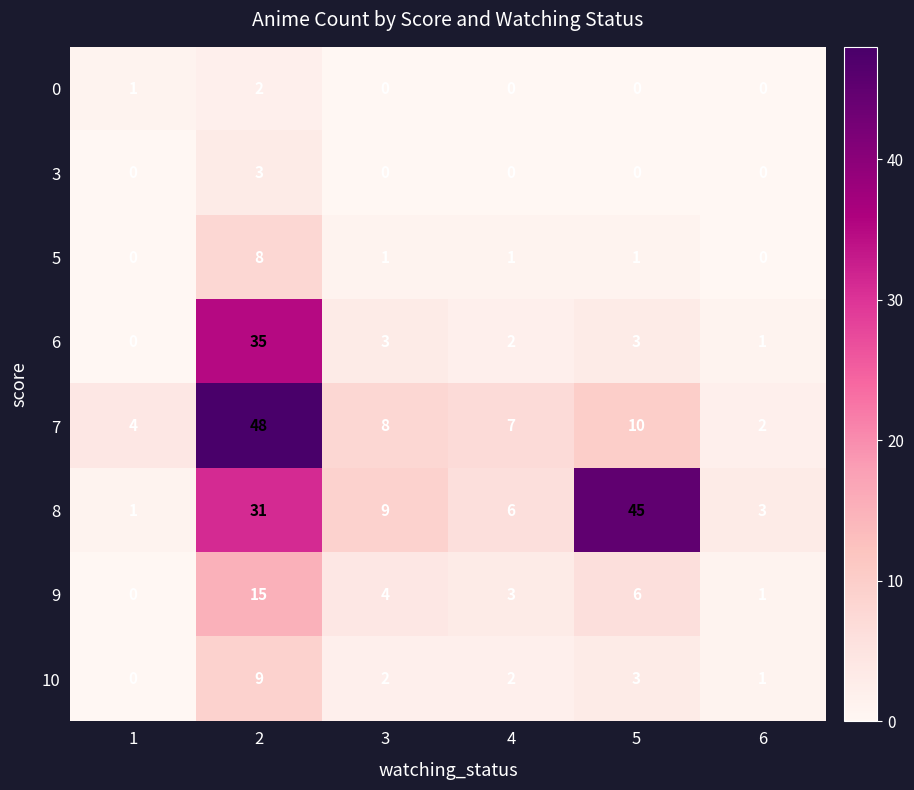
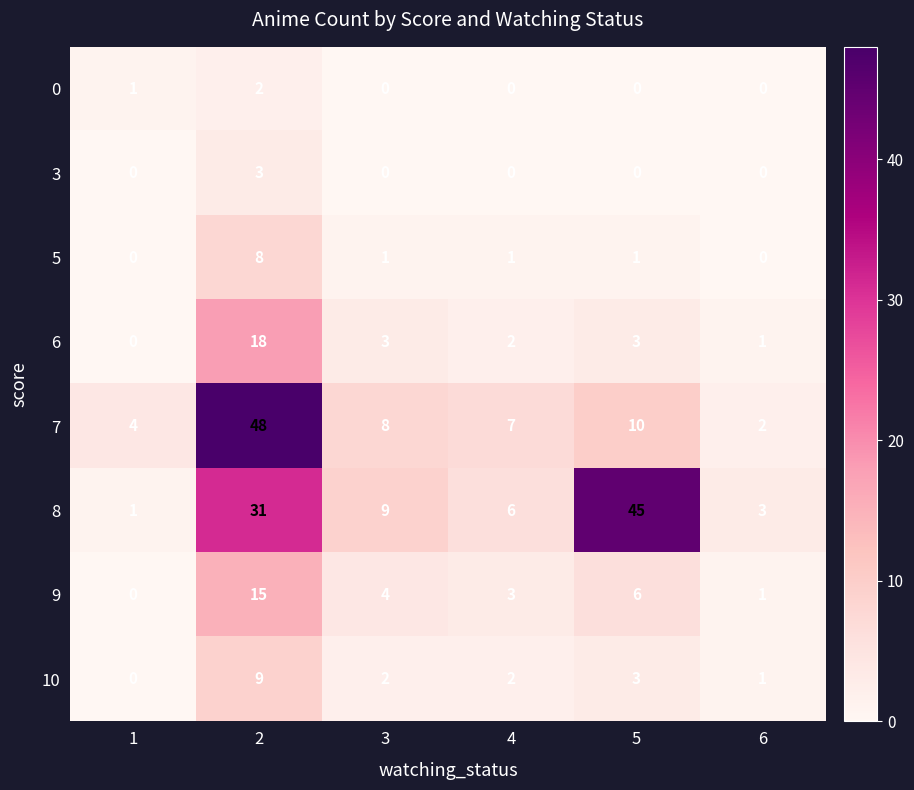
  {
    "6": {
-     "2": 35
+     "2": 18
    },
    "7": {
      "2": 48,
      "5": 10
    },
    "8": {
      "2": 31,
      "3": 9,
      "5": 45
    },
    "9": {
      "2": 15
    },
    "10": {
      "2": 9
    }
  }
